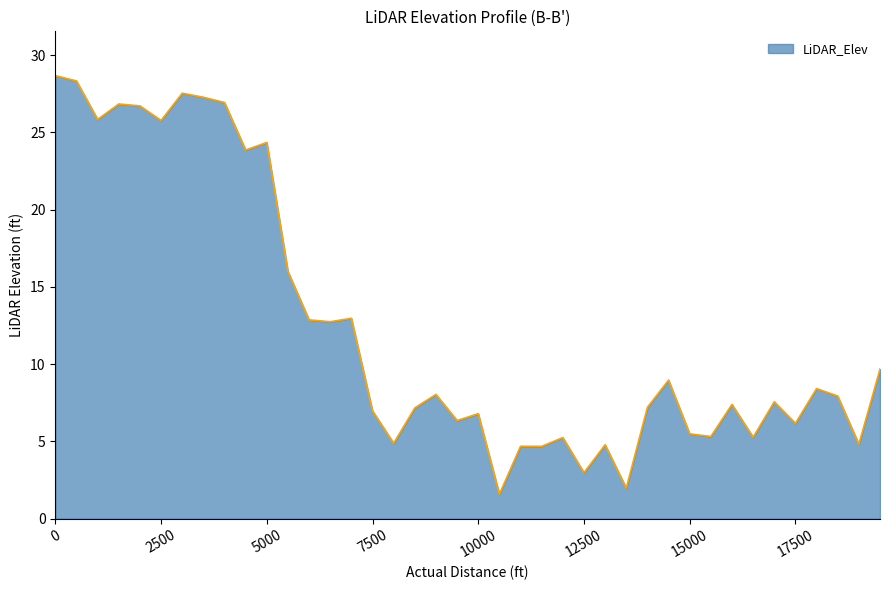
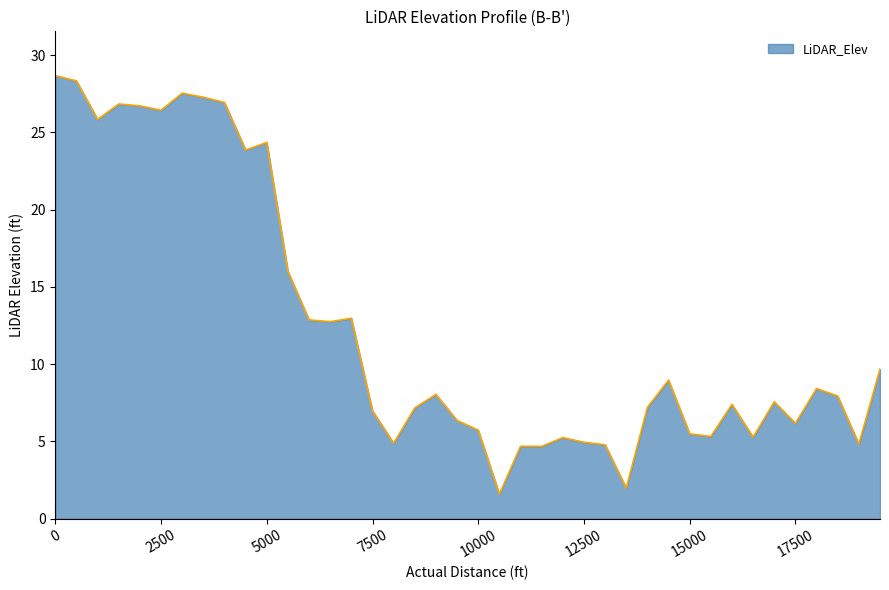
  {
    "0": 28.7,
-   "2500": 25.8,
+   "2500": 26.4,
    "5000": 24.3,
    "7500": 7.0,
-   "10000": 6.8,
-   "12500": 3.0,
+   "10000": 5.7,
+   "12500": 4.9,
    "15000": 5.5,
    "17500": 6.2
  }
